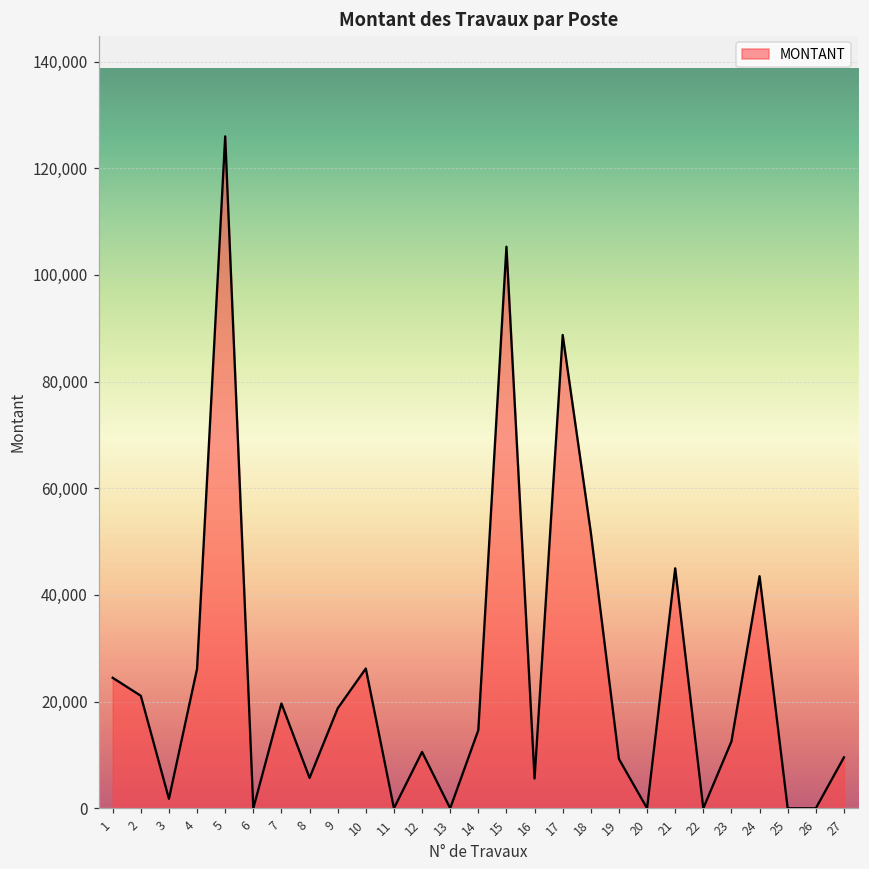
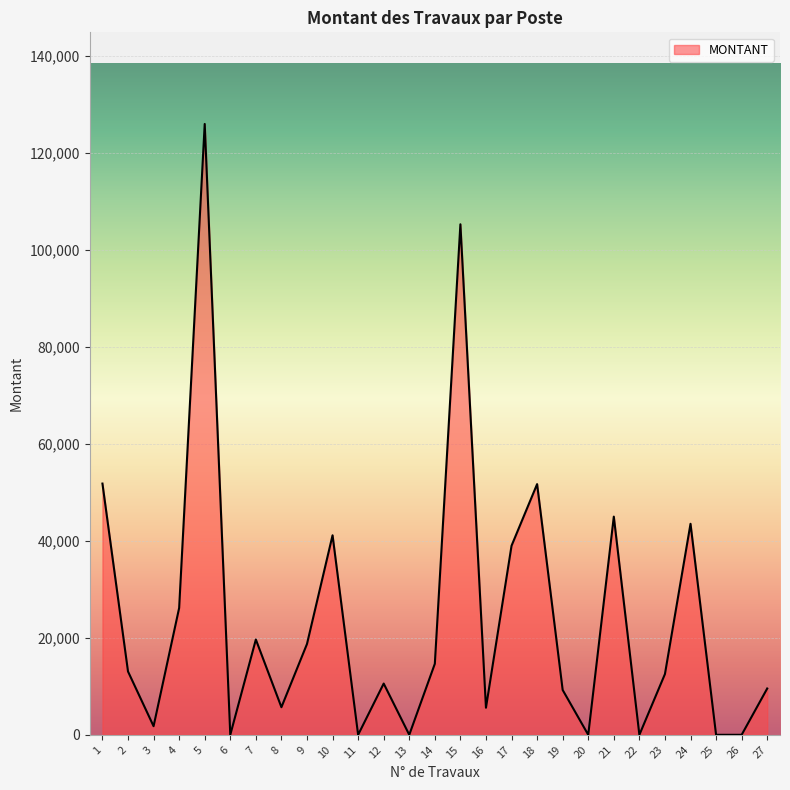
  {
-   "1": "24,000",
-   "2": "21,000",
+   "1": "52,000",
+   "2": "13,000",
    "3": "2,000",
    "4": "26,000",
    "5": "126,000",
    "6": "0",
    "7": "20,000",
    "8": "6,000",
    "9": "19,000",
-   "10": "26,000",
+   "10": "41,000",
    "11": "0",
    "12": "11,000",
    "13": "0",
    "14": "15,000",
    "15": "105,000",
    "16": "6,000",
-   "17": "89,000",
+   "17": "39,000",
    "18": "52,000",
    "19": "9,000",
    "20": "0",
    "21": "45,000",
    "22": "0",
    "23": "13,000",
    "24": "44,000",
    "25": "0",
    "26": "0",
    "27": "10,000"
  }
